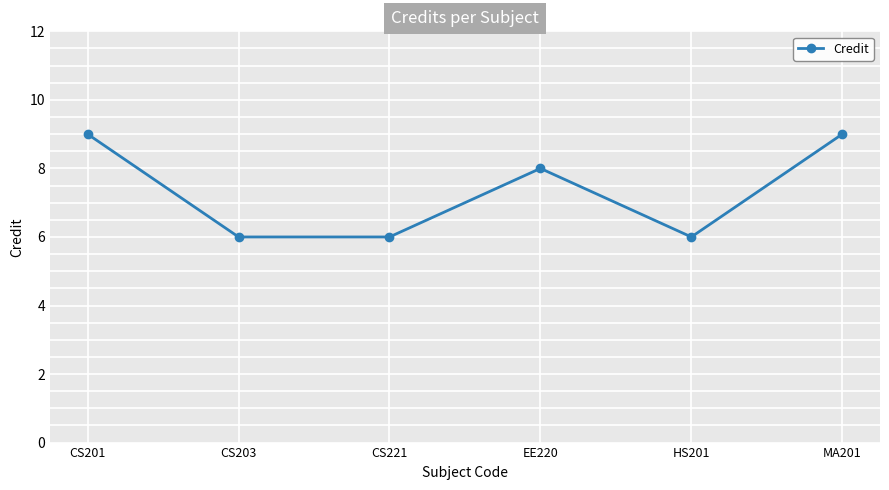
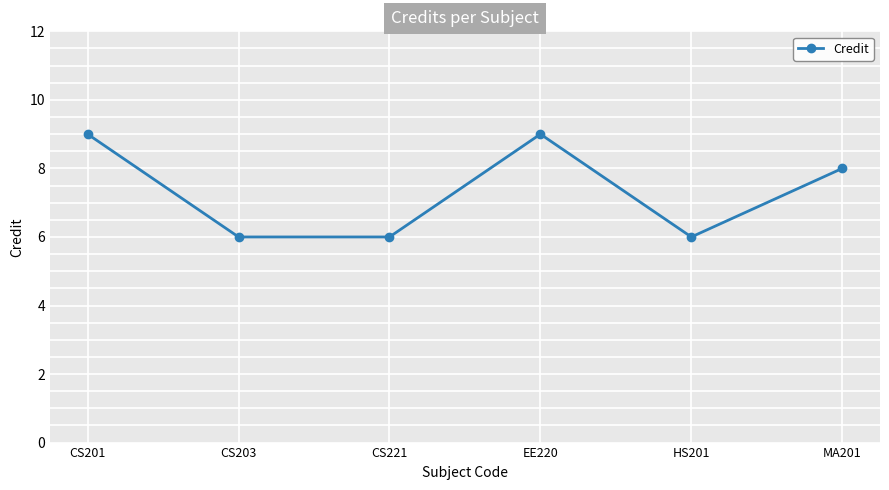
  {
    "CS201": 9,
    "CS203": 6,
    "CS221": 6,
-   "EE220": 8,
+   "EE220": 9,
    "HS201": 6,
-   "MA201": 9
+   "MA201": 8
  }
